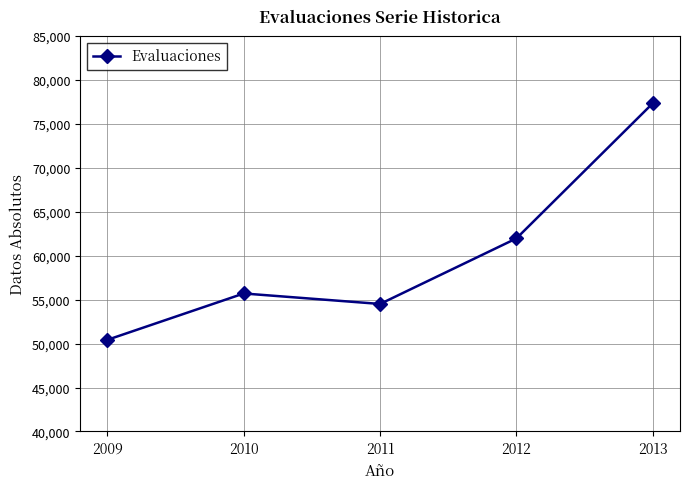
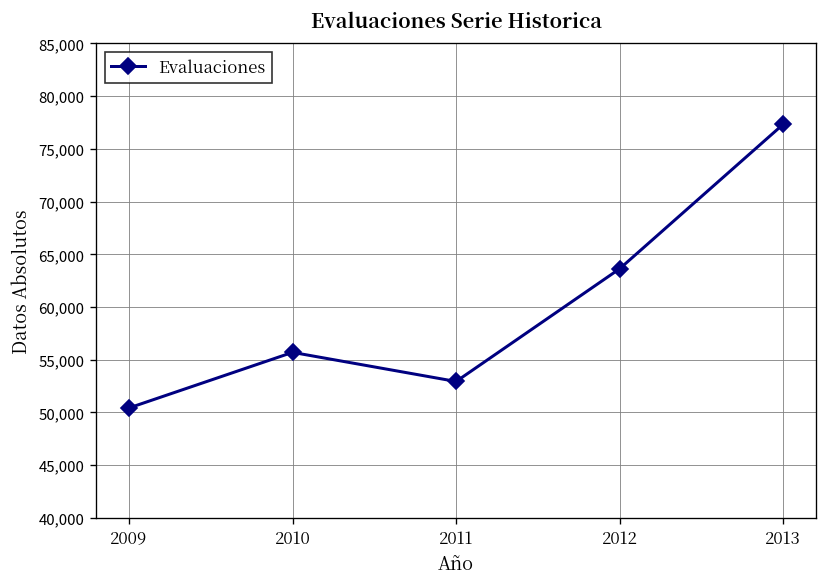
  {
    "2009": "50,000",
    "2010": "56,000",
-   "2011": "55,000",
-   "2012": "62,000",
+   "2011": "53,000",
+   "2012": "64,000",
    "2013": "77,000"
  }
